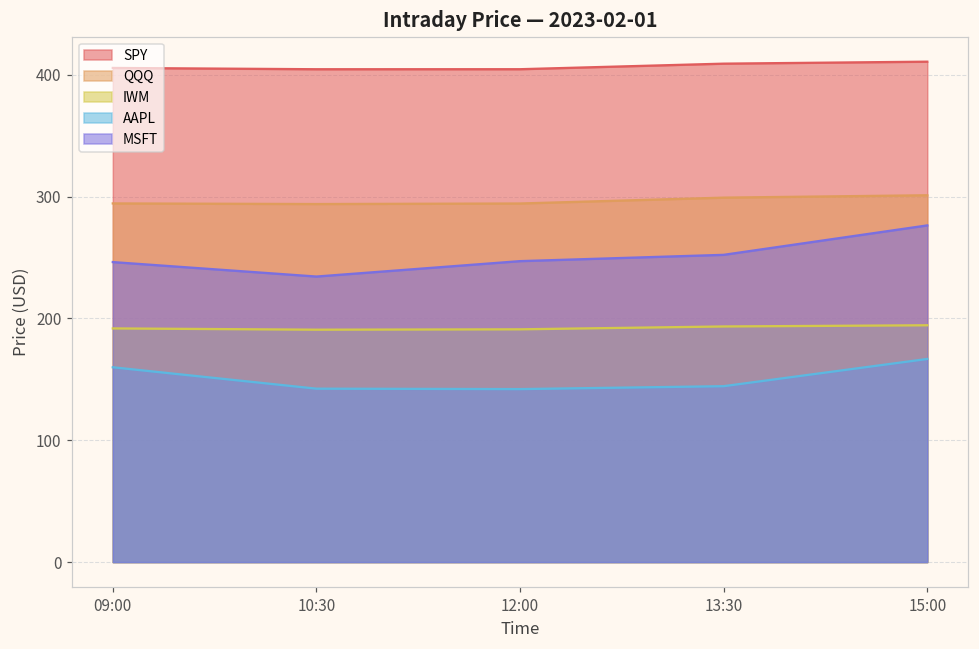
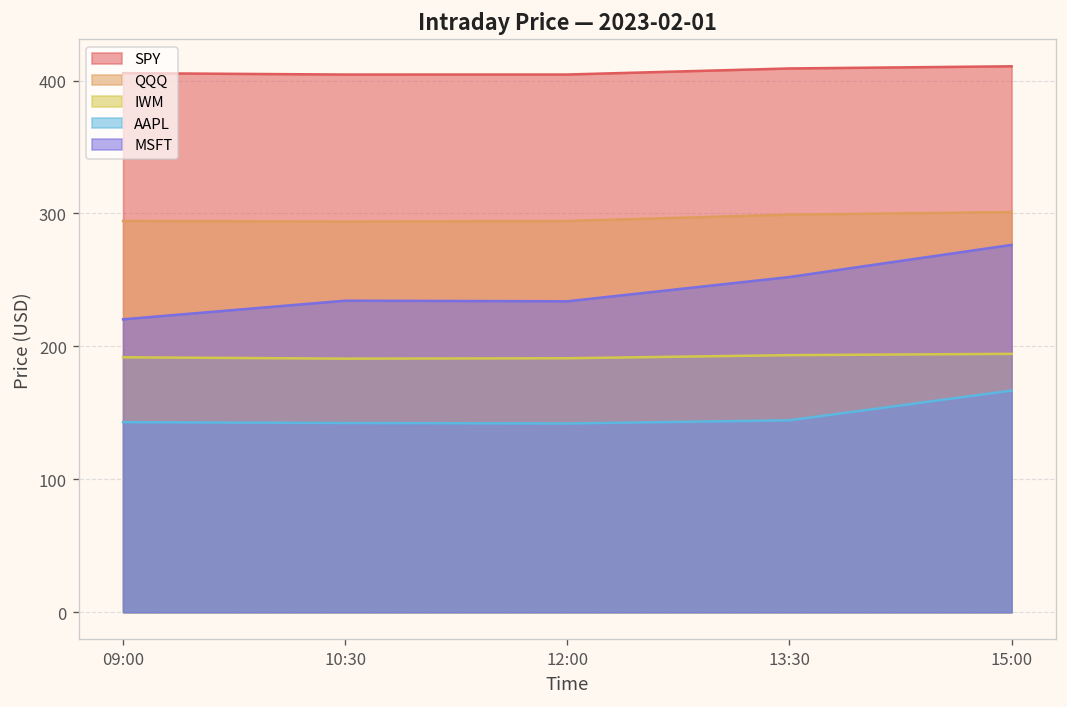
  {
    "AAPL": {
-     "09:00": 160,
+     "09:00": 143,
      "10:30": 142,
      "12:00": 142,
      "13:30": 144,
      "15:00": 167
    },
    "MSFT": {
-     "09:00": 246,
+     "09:00": 220,
      "10:30": 234,
-     "12:00": 247,
+     "12:00": 234,
      "13:30": 252,
      "15:00": 276
    }
  }
